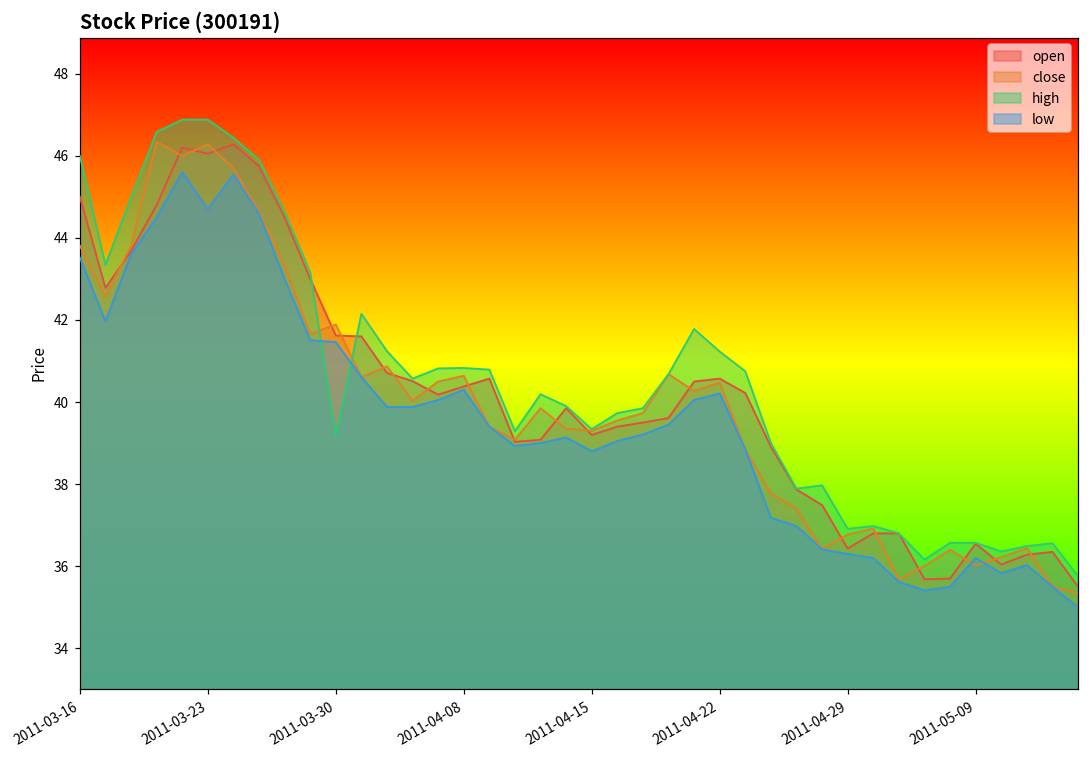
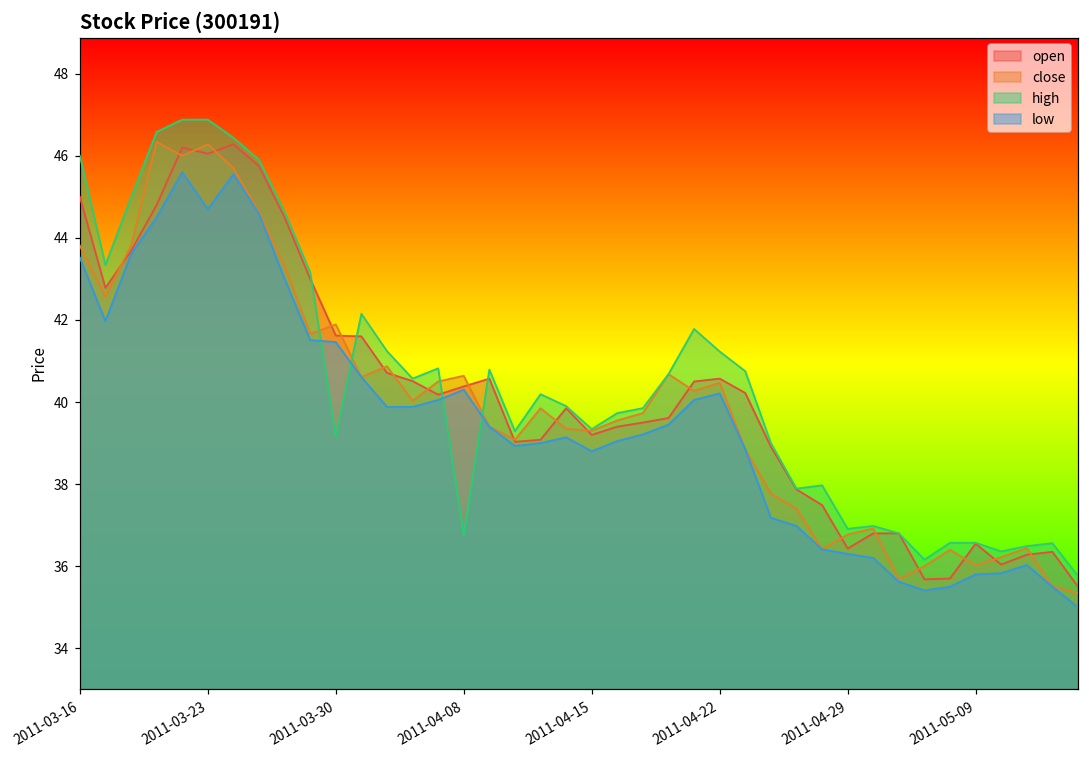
  {
    "high": {
      "2011-03-16": 46.0,
      "2011-03-23": 46.9,
      "2011-03-30": 39.2,
-     "2011-04-08": 40.8,
+     "2011-04-08": 36.8,
      "2011-04-22": 41.2,
      "2011-04-29": 36.9
    },
    "low": {
      "2011-03-16": 43.5,
      "2011-03-23": 44.7,
      "2011-03-30": 41.5,
      "2011-04-08": 40.3,
      "2011-04-15": 38.8,
      "2011-04-22": 40.2,
      "2011-04-29": 36.3,
-     "2011-05-09": 36.2
+     "2011-05-09": 35.8
    }
  }
